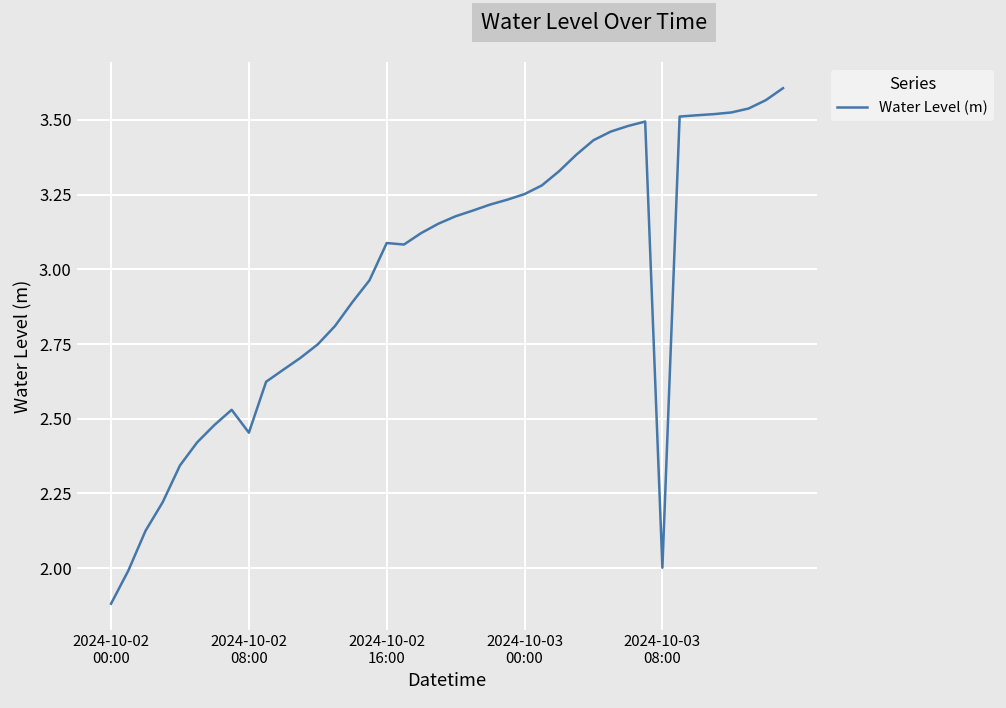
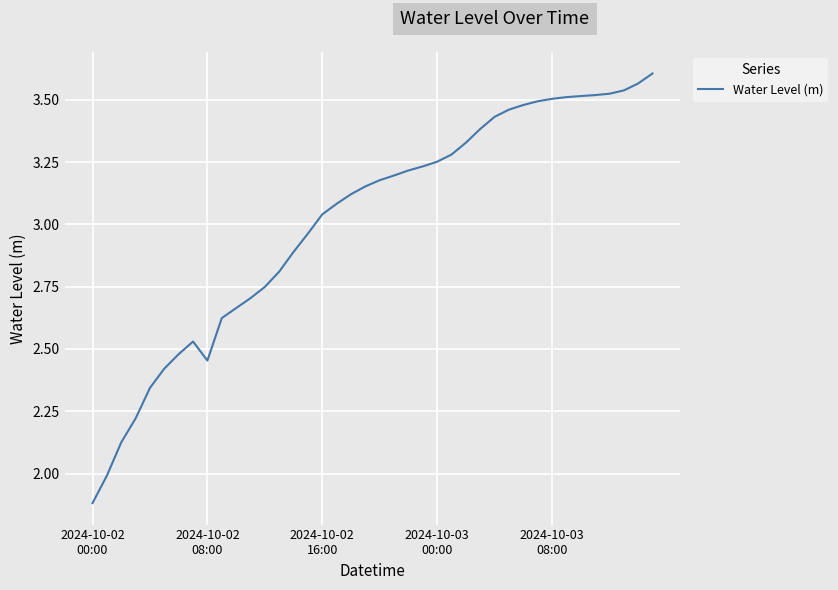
  {
    "2024-10-02 00:00": 1.88,
    "2024-10-02 08:00": 2.45,
-   "2024-10-02 16:00": 3.09,
+   "2024-10-02 16:00": 3.04,
    "2024-10-03 00:00": 3.25,
-   "2024-10-03 08:00": 2.00
+   "2024-10-03 08:00": 3.50
  }
